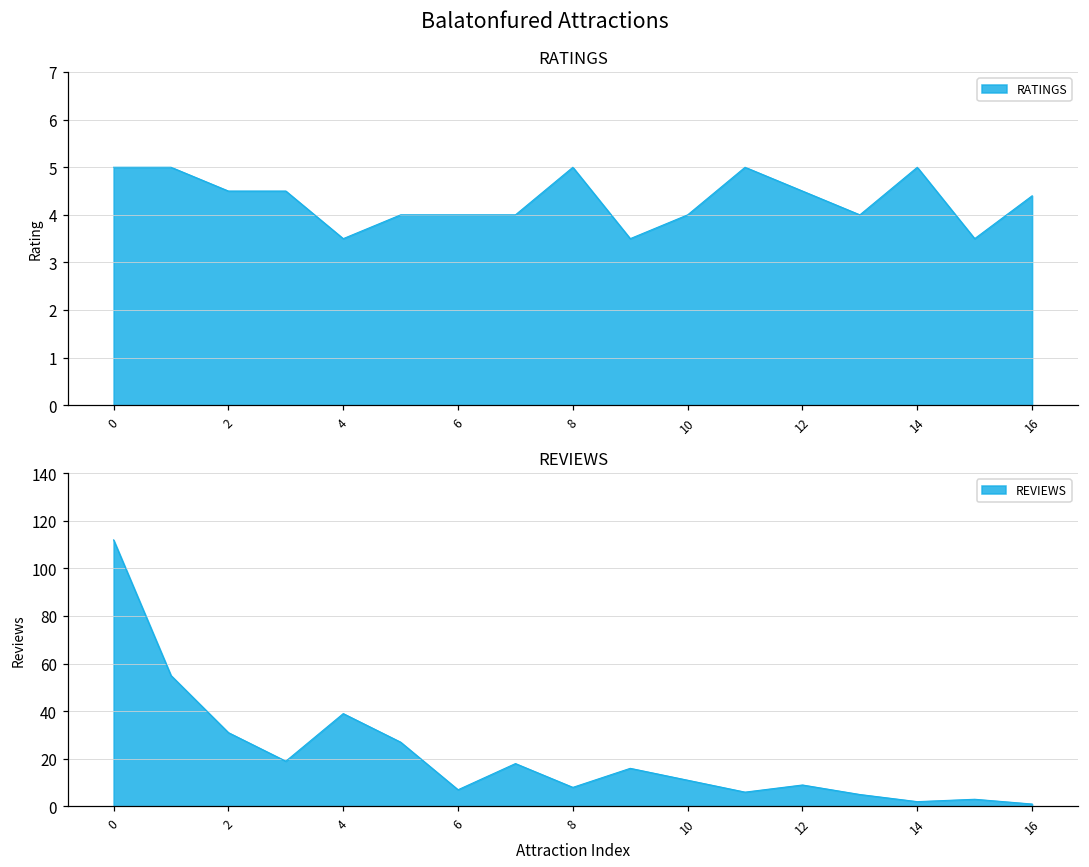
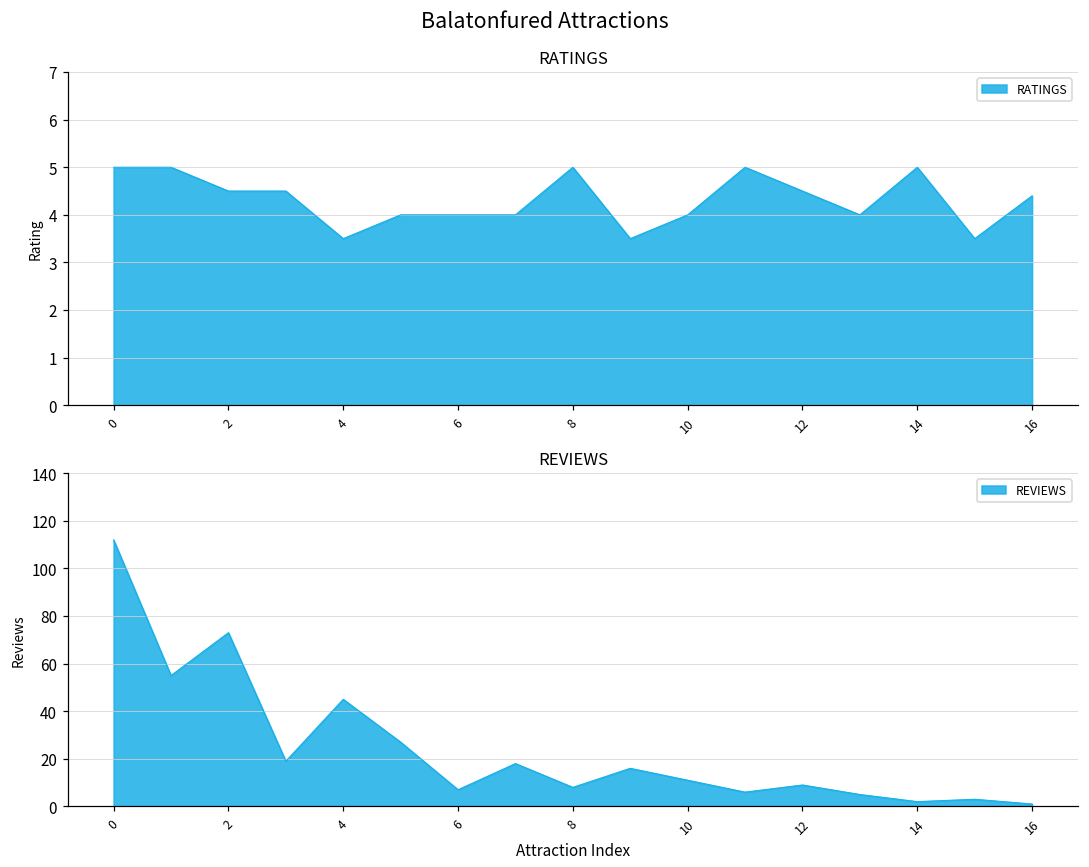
  {
    "RATINGS": {
      "0": 5.0,
      "2": 4.5,
      "4": 3.5,
      "6": 4.0,
      "8": 5.0,
      "10": 4.0,
      "12": 4.5,
      "14": 5.0,
      "16": 4.4
    },
    "REVIEWS": {
      "0": 112,
-     "2": 31,
-     "4": 39,
+     "2": 73,
+     "4": 45,
      "6": 7,
      "8": 8,
      "10": 11,
      "12": 9,
      "14": 2,
      "16": 1
    }
  }
